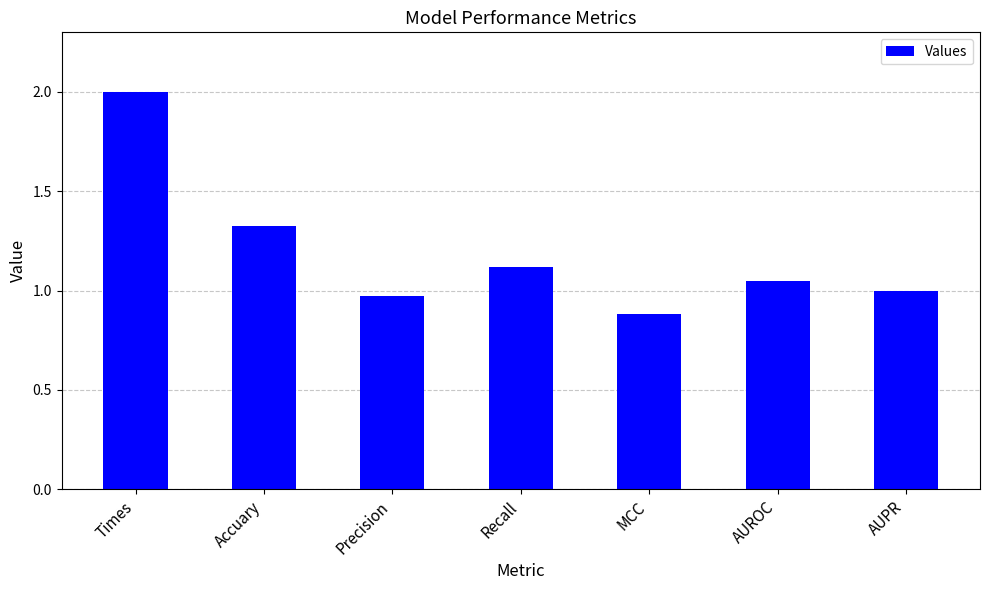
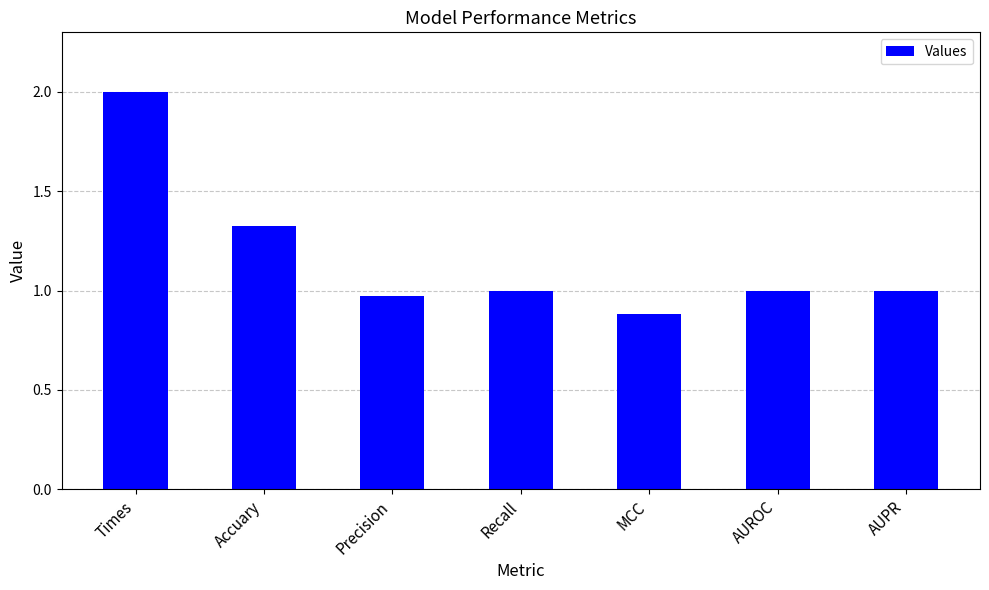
  {
    "Times": 2.00,
    "Accuary": 1.33,
    "Precision": 0.97,
-   "Recall": 1.12,
+   "Recall": 1.00,
    "MCC": 0.88,
-   "AUROC": 1.05,
+   "AUROC": 1.00,
    "AUPR": 1.00
  }
